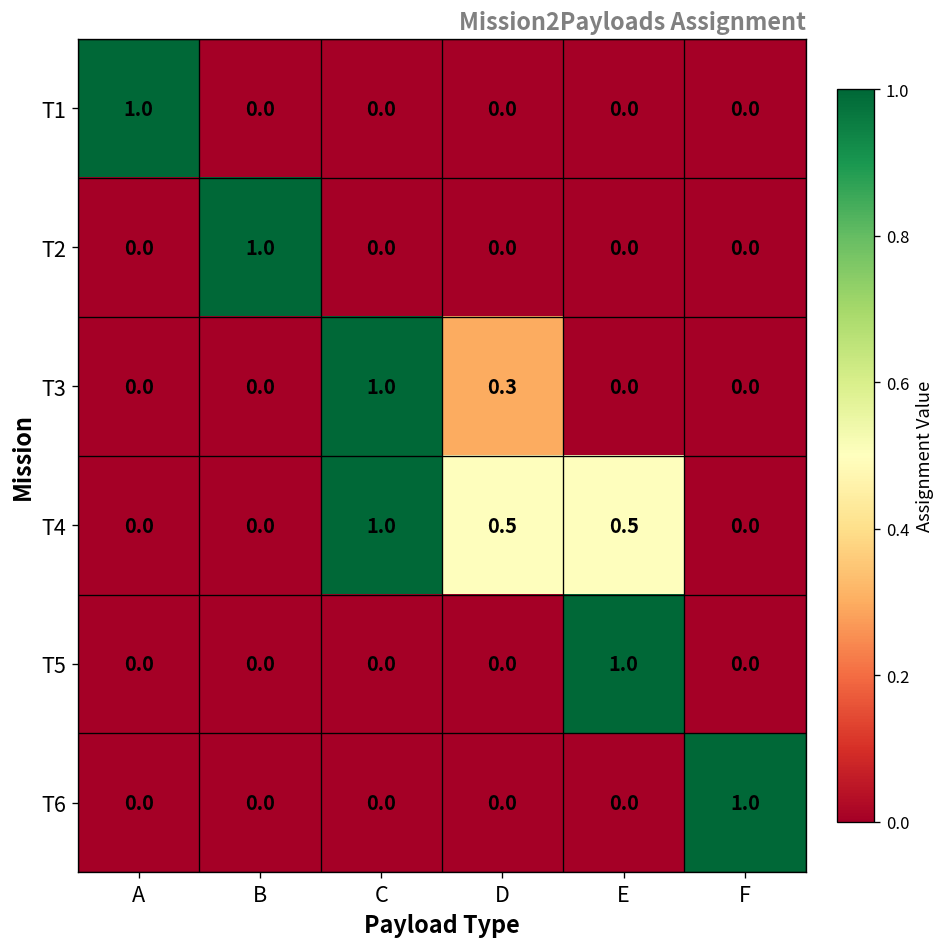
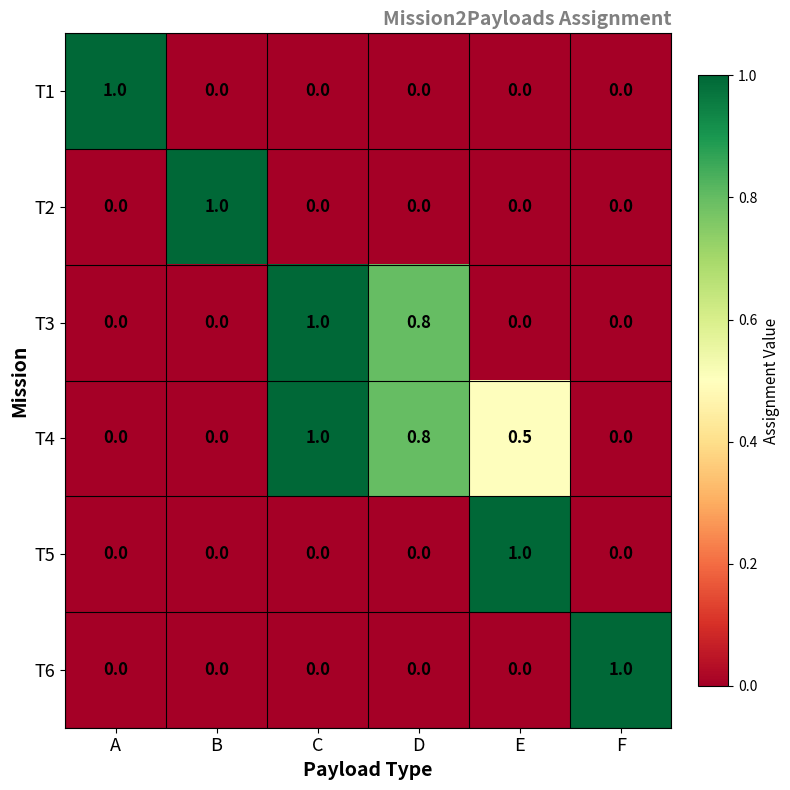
  {
    "T1": {
      "A": 1.0,
      "B": 0.0,
      "C": 0.0,
      "D": 0.0,
      "E": 0.0,
      "F": 0.0
    },
    "T2": {
      "A": 0.0,
      "B": 1.0,
      "C": 0.0,
      "D": 0.0,
      "E": 0.0,
      "F": 0.0
    },
    "T3": {
      "A": 0.0,
      "B": 0.0,
      "C": 1.0,
-     "D": 0.3,
+     "D": 0.8,
      "E": 0.0,
      "F": 0.0
    },
    "T4": {
      "A": 0.0,
      "B": 0.0,
      "C": 1.0,
-     "D": 0.5,
+     "D": 0.8,
      "E": 0.5,
      "F": 0.0
    },
    "T5": {
      "A": 0.0,
      "B": 0.0,
      "C": 0.0,
      "D": 0.0,
      "E": 1.0,
      "F": 0.0
    },
    "T6": {
      "A": 0.0,
      "B": 0.0,
      "C": 0.0,
      "D": 0.0,
      "E": 0.0,
      "F": 1.0
    }
  }
